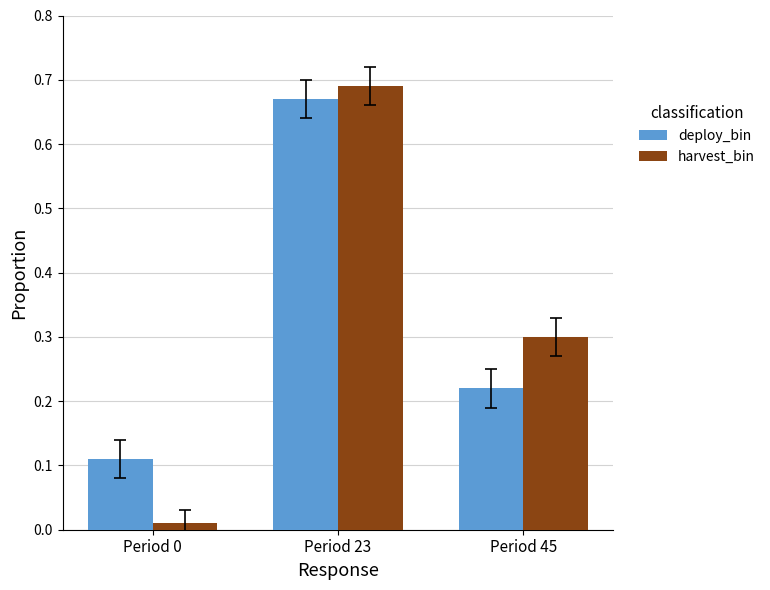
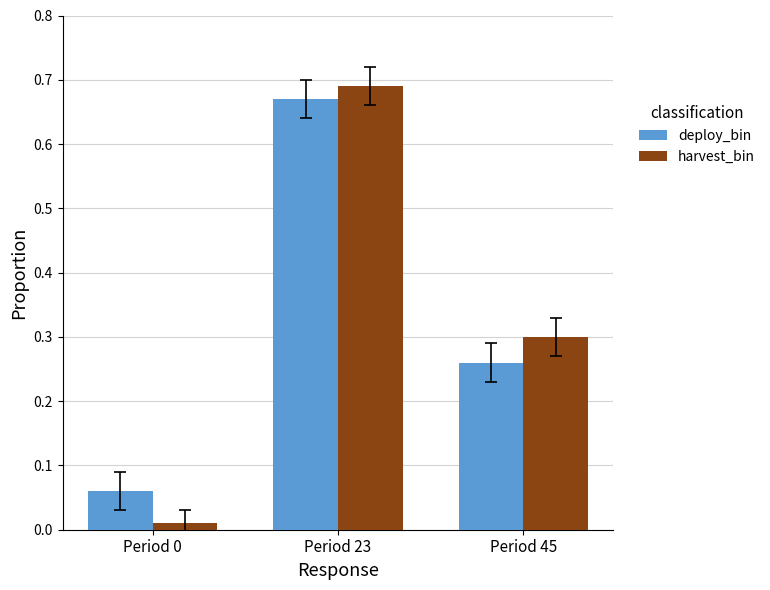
  {
    "deploy_bin": {
-     "Period 0": 0.11,
+     "Period 0": 0.06,
      "Period 23": 0.67,
-     "Period 45": 0.22
+     "Period 45": 0.26
    },
    "harvest_bin": {
      "Period 0": 0.01,
      "Period 23": 0.69,
      "Period 45": 0.30
    }
  }
